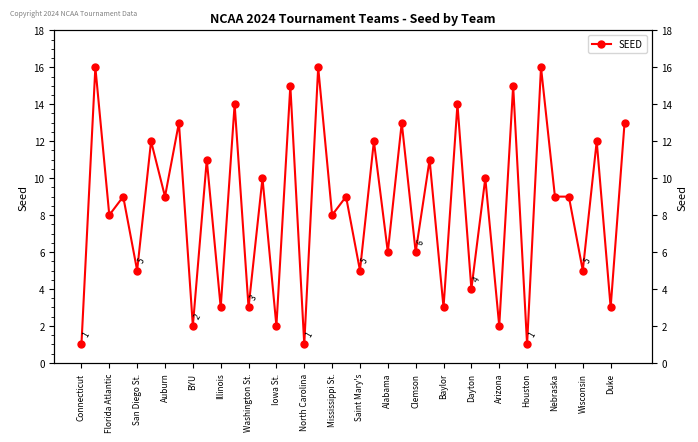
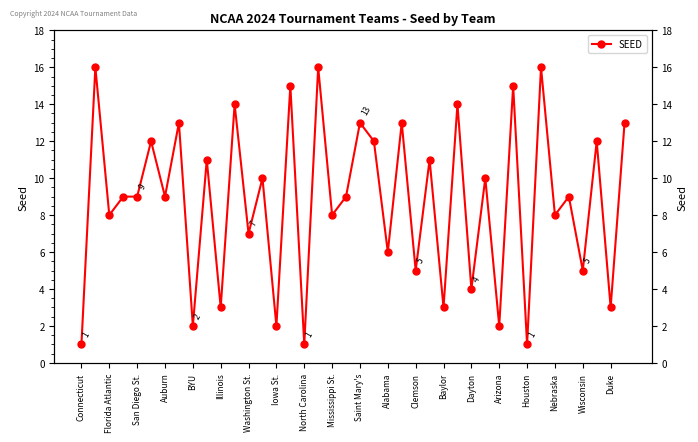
  {
    "Connecticut": 1,
-   "San Diego St.": 5,
+   "San Diego St.": 9,
    "BYU": 2,
-   "Washington St.": 3,
+   "Washington St.": 7,
    "North Carolina": 1,
-   "Saint Mary's": 5,
-   "Clemson": 6,
+   "Saint Mary's": 13,
+   "Clemson": 5,
    "Dayton": 4,
    "Houston": 1,
-   "Nebraska": 9,
+   "Nebraska": 8,
    "Wisconsin": 5
  }
